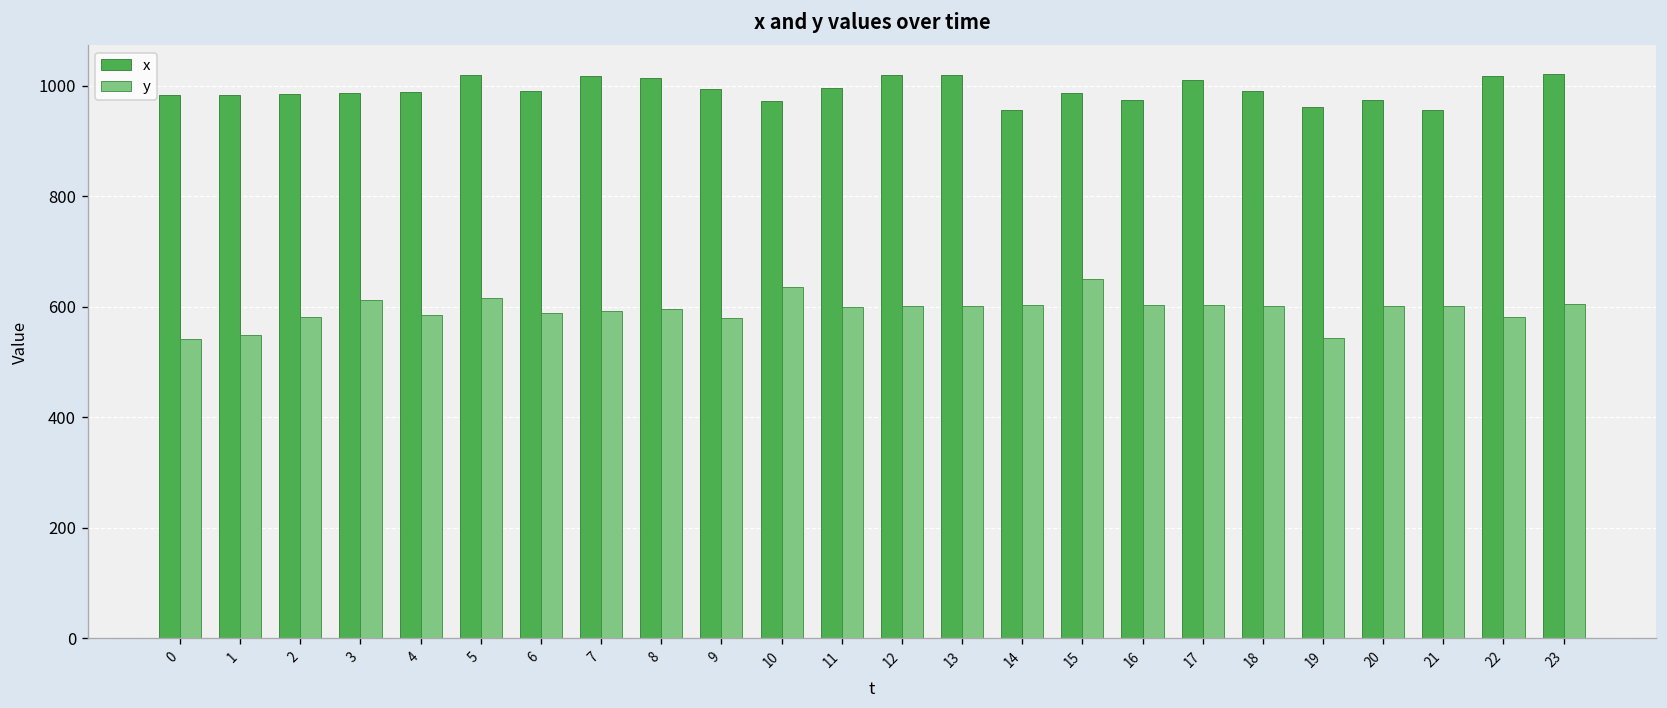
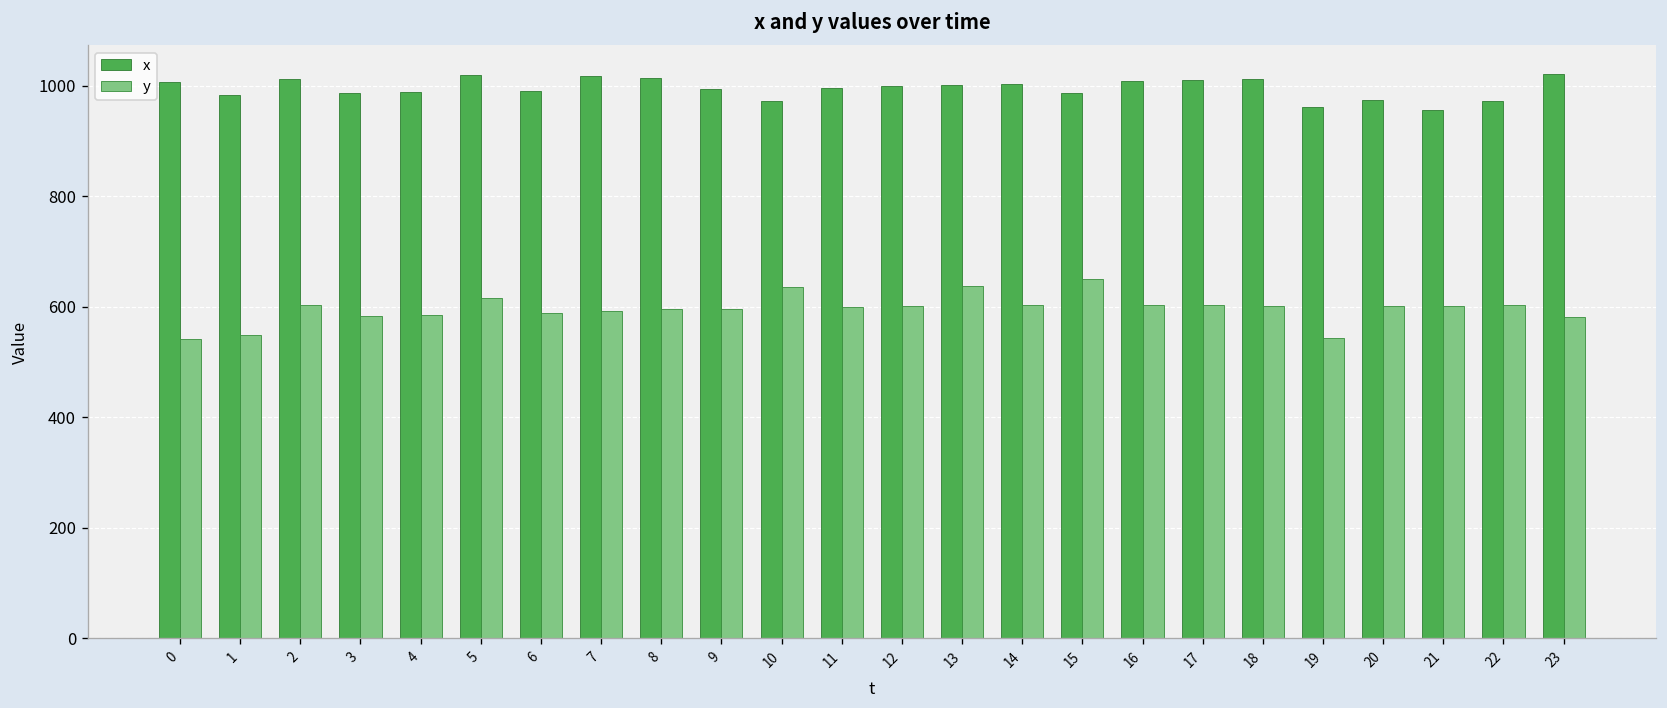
  {
    "x": {
-     "0": 980,
+     "0": 1010,
      "1": 980,
-     "2": 990,
+     "2": 1010,
      "3": 990,
      "4": 990,
      "5": 1020,
      "6": 990,
      "7": 1020,
      "8": 1010,
      "9": 990,
      "10": 970,
      "11": 1000,
-     "12": 1020,
-     "13": 1020,
-     "14": 960,
+     "12": 1000,
+     "13": 1000,
+     "14": 1000,
      "15": 990,
-     "16": 970,
+     "16": 1010,
      "17": 1010,
-     "18": 990,
+     "18": 1010,
      "19": 960,
      "20": 980,
      "21": 960,
-     "22": 1020,
+     "22": 970,
      "23": 1020
    },
    "y": {
      "0": 540,
      "1": 550,
-     "2": 580,
-     "3": 610,
+     "2": 600,
+     "3": 580,
      "4": 590,
      "5": 620,
      "6": 590,
      "7": 590,
      "8": 600,
-     "9": 580,
+     "9": 600,
      "10": 640,
      "11": 600,
      "12": 600,
-     "13": 600,
+     "13": 640,
      "14": 600,
      "15": 650,
      "16": 600,
      "17": 600,
      "18": 600,
      "19": 540,
      "20": 600,
      "21": 600,
-     "22": 580,
-     "23": 610
+     "22": 600,
+     "23": 580
    }
  }
